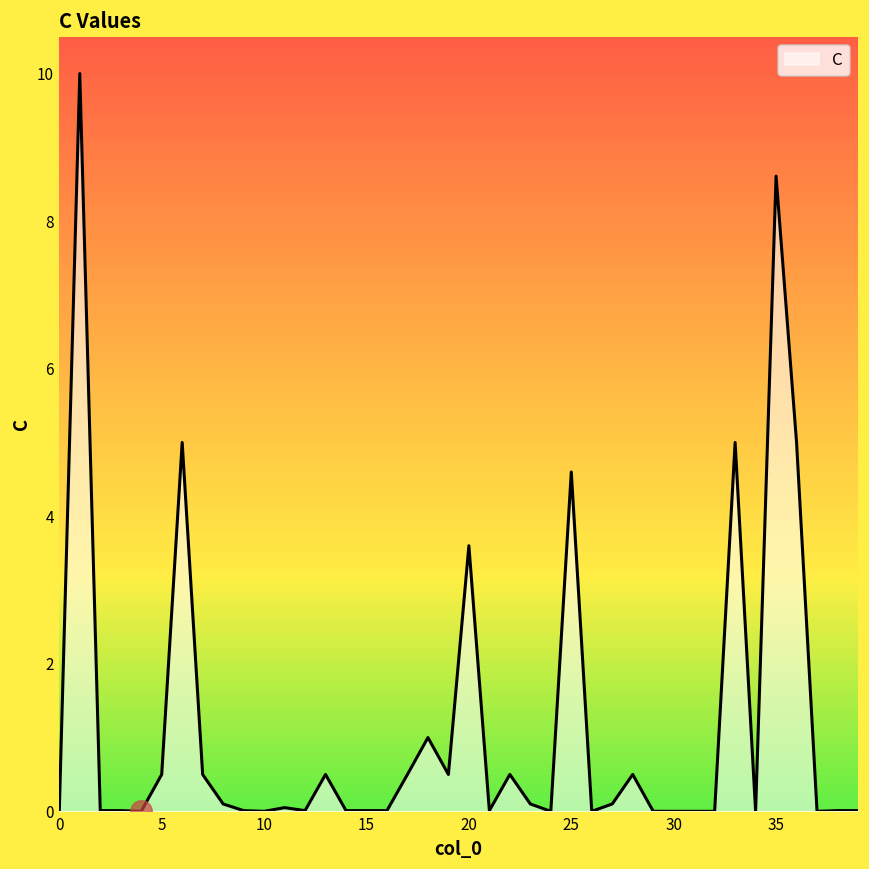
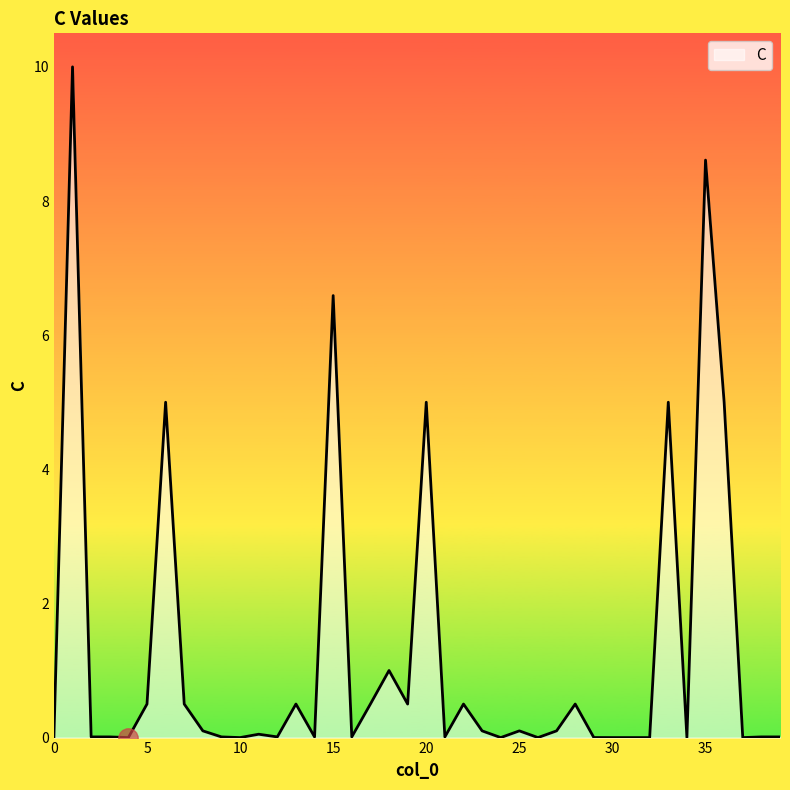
  {
    "C": {
      "0": 0.0,
      "5": 0.5,
      "10": 0.0,
-     "15": 0.0,
-     "20": 3.6,
-     "25": 4.6,
+     "15": 6.6,
+     "20": 5.0,
+     "25": 0.1,
      "30": 0.0,
      "35": 8.6
    }
  }
